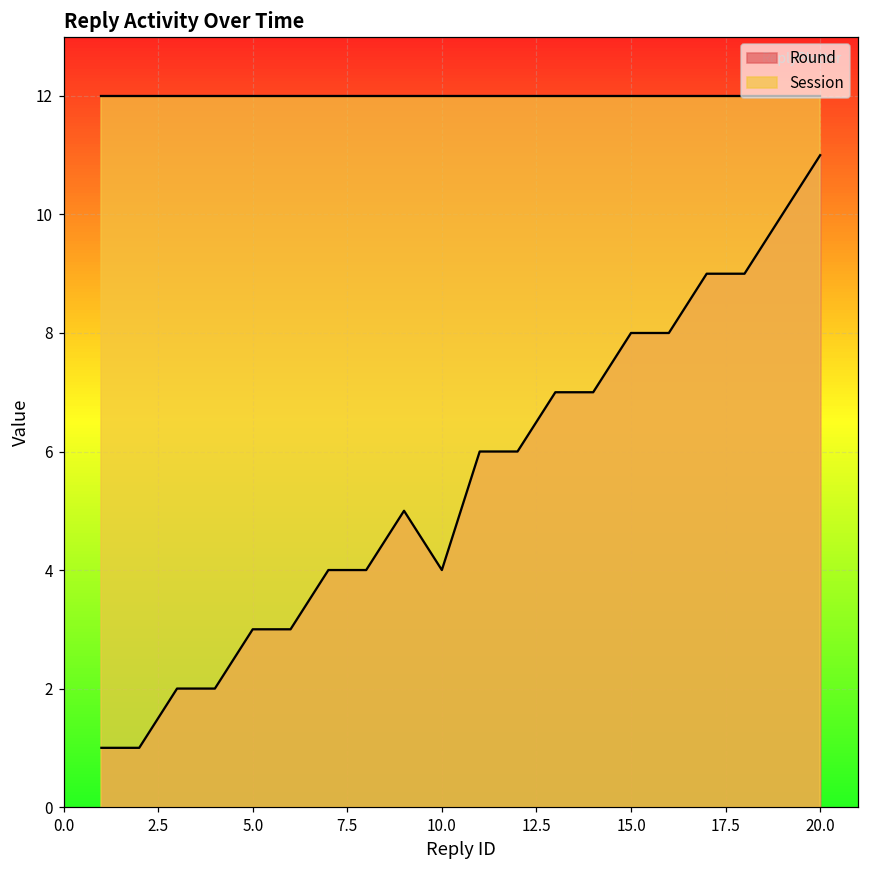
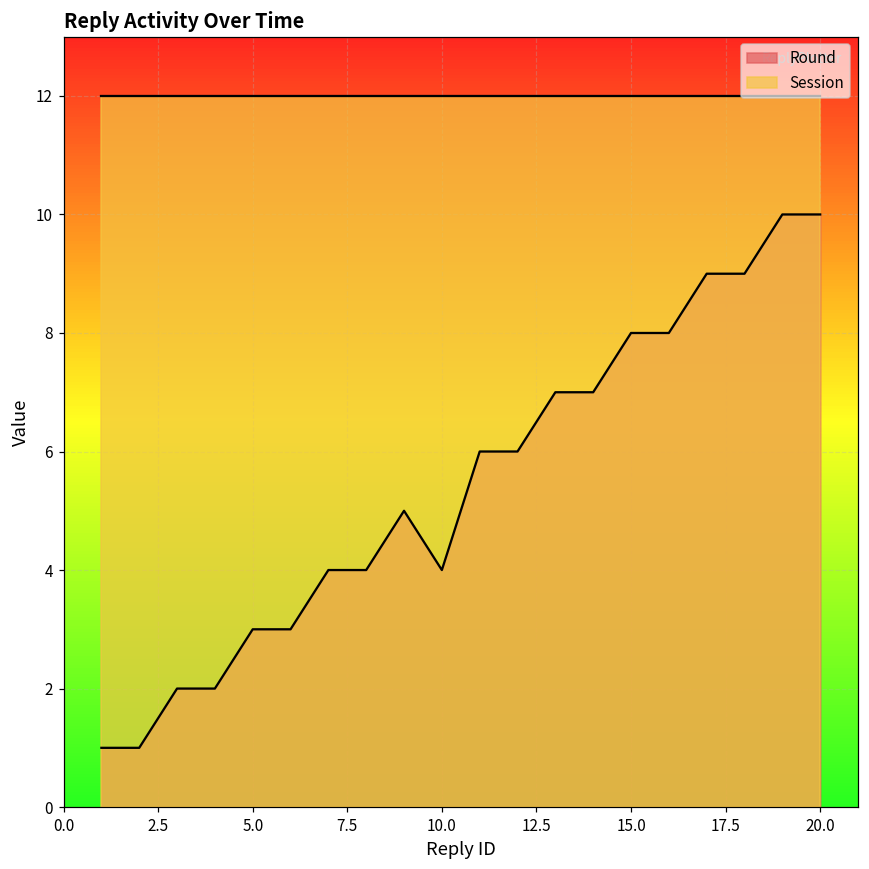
  {
    "Round": {
      "5.0": 3,
      "10.0": 4,
      "15.0": 8,
-     "20.0": 11
+     "20.0": 10
    },
    "Session": {
      "5.0": 12,
      "10.0": 12,
      "15.0": 12,
      "20.0": 12
    }
  }
